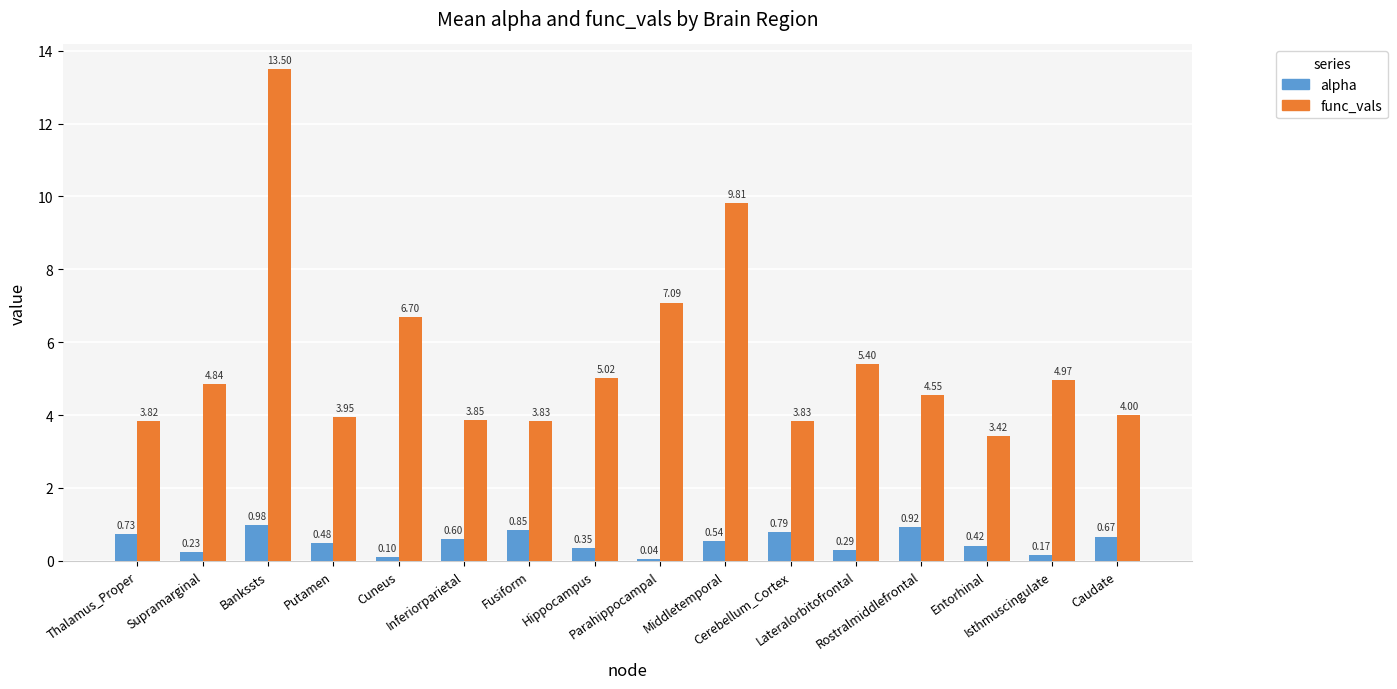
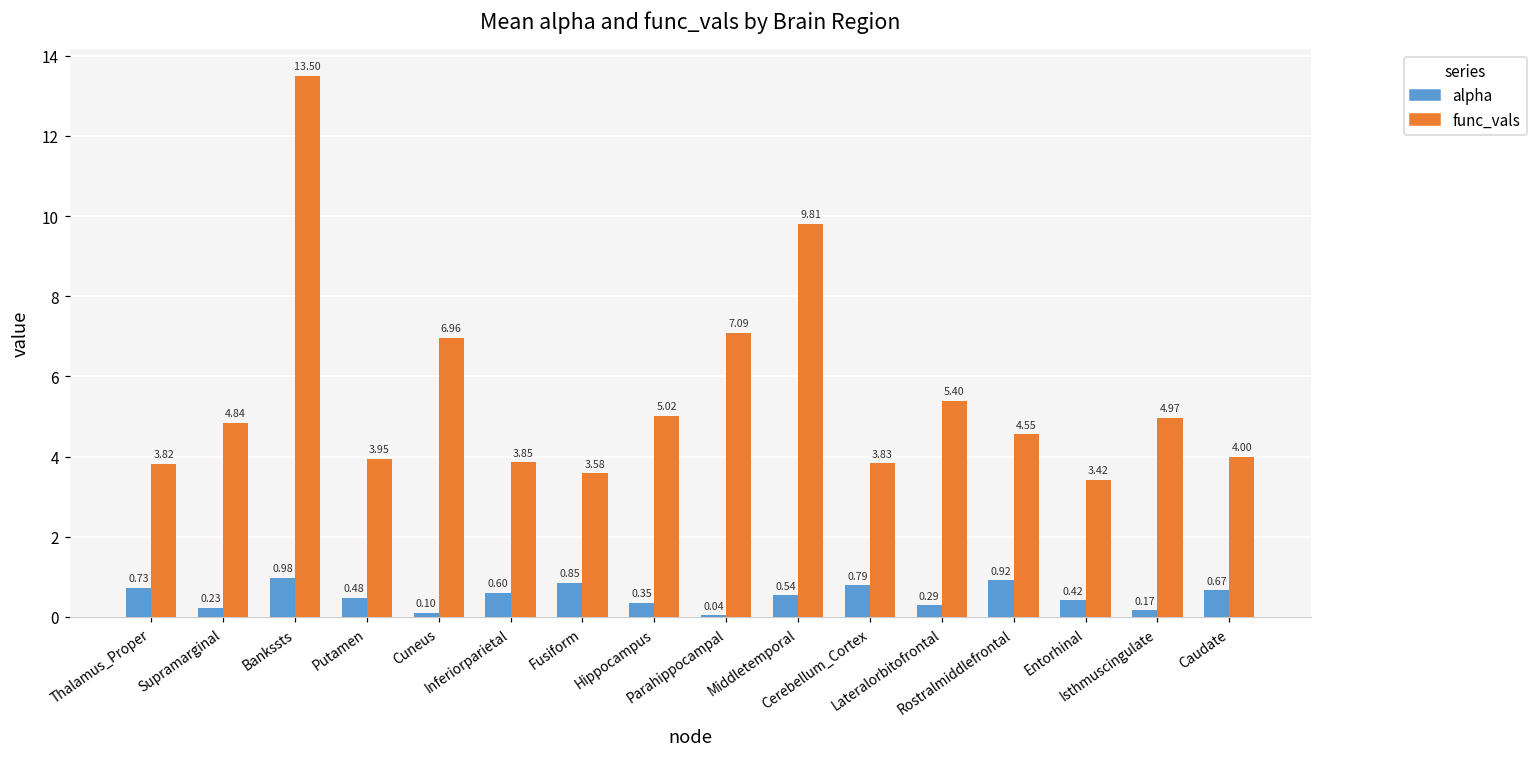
  {
    "alpha": {
      "Thalamus_Proper": 0.73,
      "Supramarginal": 0.23,
      "Bankssts": 0.98,
      "Putamen": 0.48,
      "Cuneus": 0.10,
      "Inferiorparietal": 0.60,
      "Fusiform": 0.85,
      "Hippocampus": 0.35,
      "Parahippocampal": 0.04,
      "Middletemporal": 0.54,
      "Cerebellum_Cortex": 0.79,
      "Lateralorbitofrontal": 0.29,
      "Rostralmiddlefrontal": 0.92,
      "Entorhinal": 0.42,
      "Isthmuscingulate": 0.17,
      "Caudate": 0.67
    },
    "func_vals": {
      "Thalamus_Proper": 3.82,
      "Supramarginal": 4.84,
      "Bankssts": 13.50,
      "Putamen": 3.95,
-     "Cuneus": 6.70,
+     "Cuneus": 6.96,
      "Inferiorparietal": 3.85,
-     "Fusiform": 3.83,
+     "Fusiform": 3.58,
      "Hippocampus": 5.02,
      "Parahippocampal": 7.09,
      "Middletemporal": 9.81,
      "Cerebellum_Cortex": 3.83,
      "Lateralorbitofrontal": 5.40,
      "Rostralmiddlefrontal": 4.55,
      "Entorhinal": 3.42,
      "Isthmuscingulate": 4.97,
      "Caudate": 4.00
    }
  }
